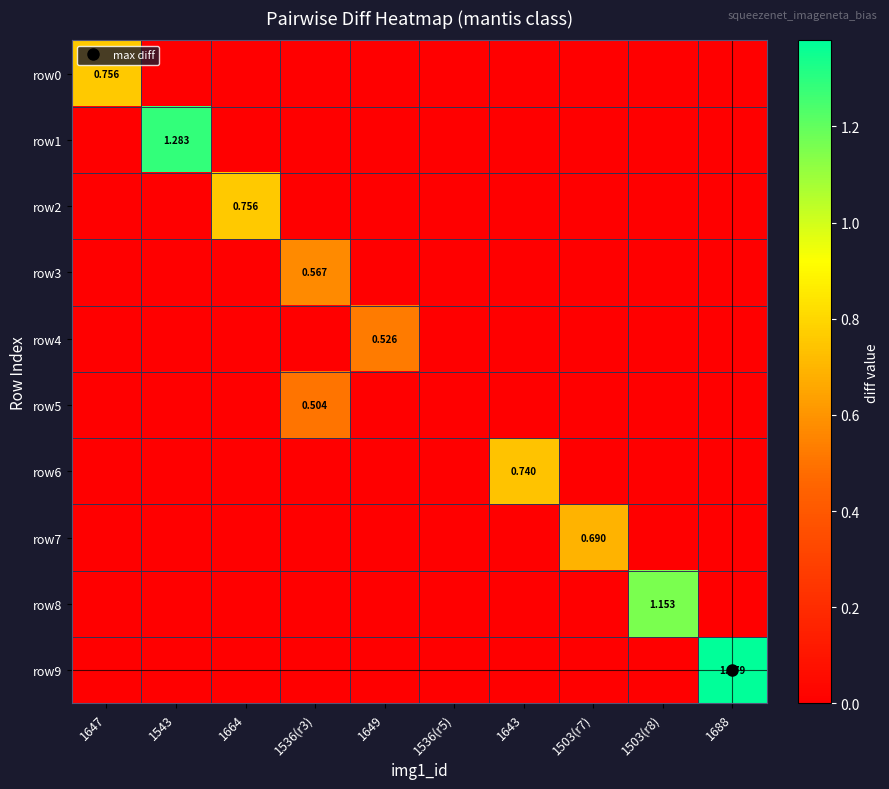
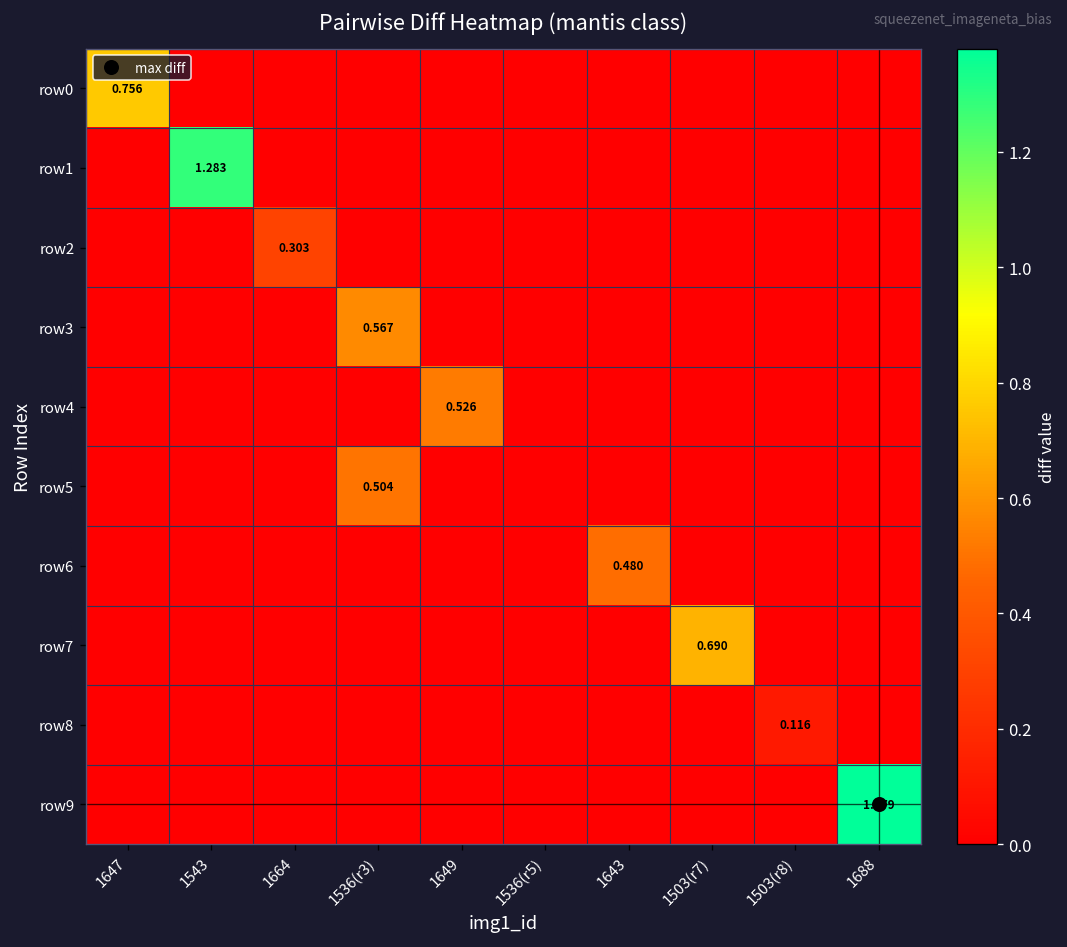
  {
    "row0": {
      "1647": 0.756
    },
    "row1": {
      "1543": 1.283
    },
    "row2": {
-     "1664": 0.756
+     "1664": 0.303
    },
    "row3": {
      "1536(r3)": 0.567
    },
    "row4": {
      "1649": 0.526
    },
    "row5": {
      "1536(r3)": 0.504
    },
    "row6": {
-     "1643": 0.740
+     "1643": 0.480
    },
    "row7": {
      "1503(r7)": 0.690
    },
    "row8": {
-     "1503(r8)": 1.153
+     "1503(r8)": 0.116
    }
  }
